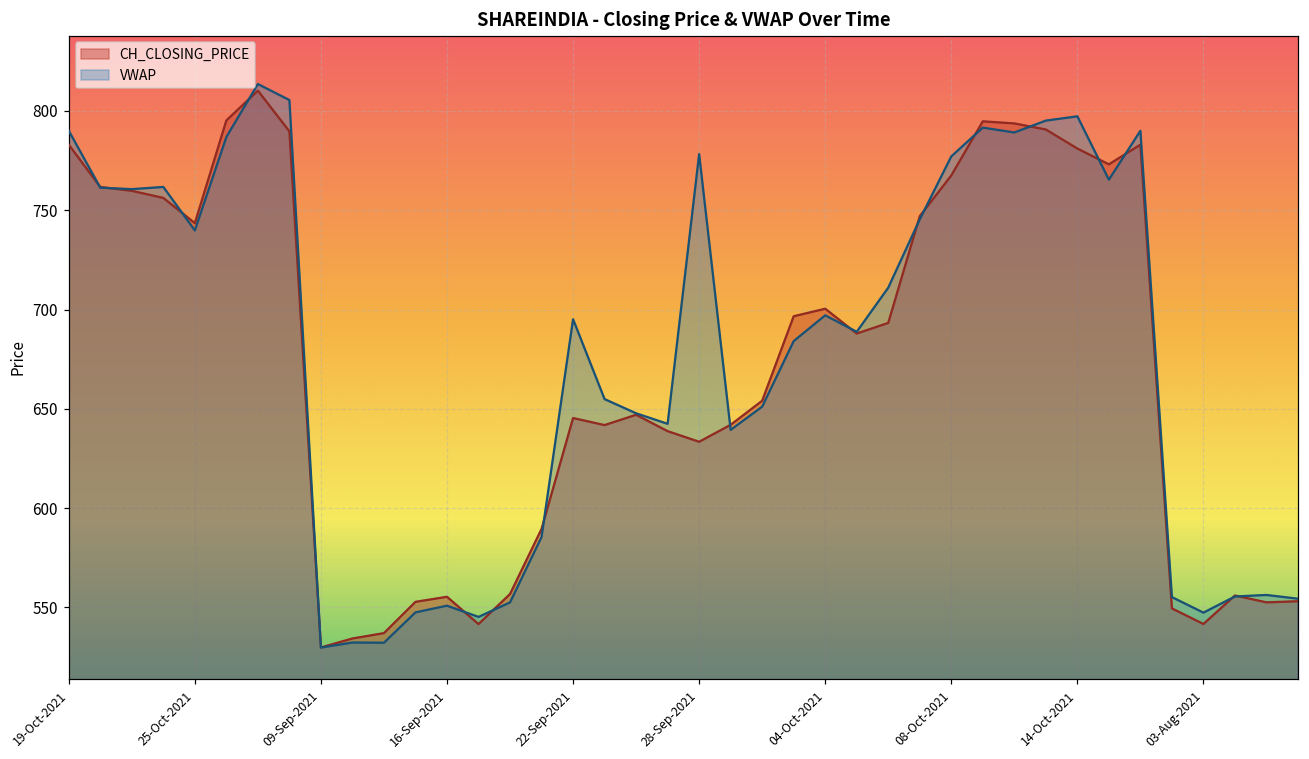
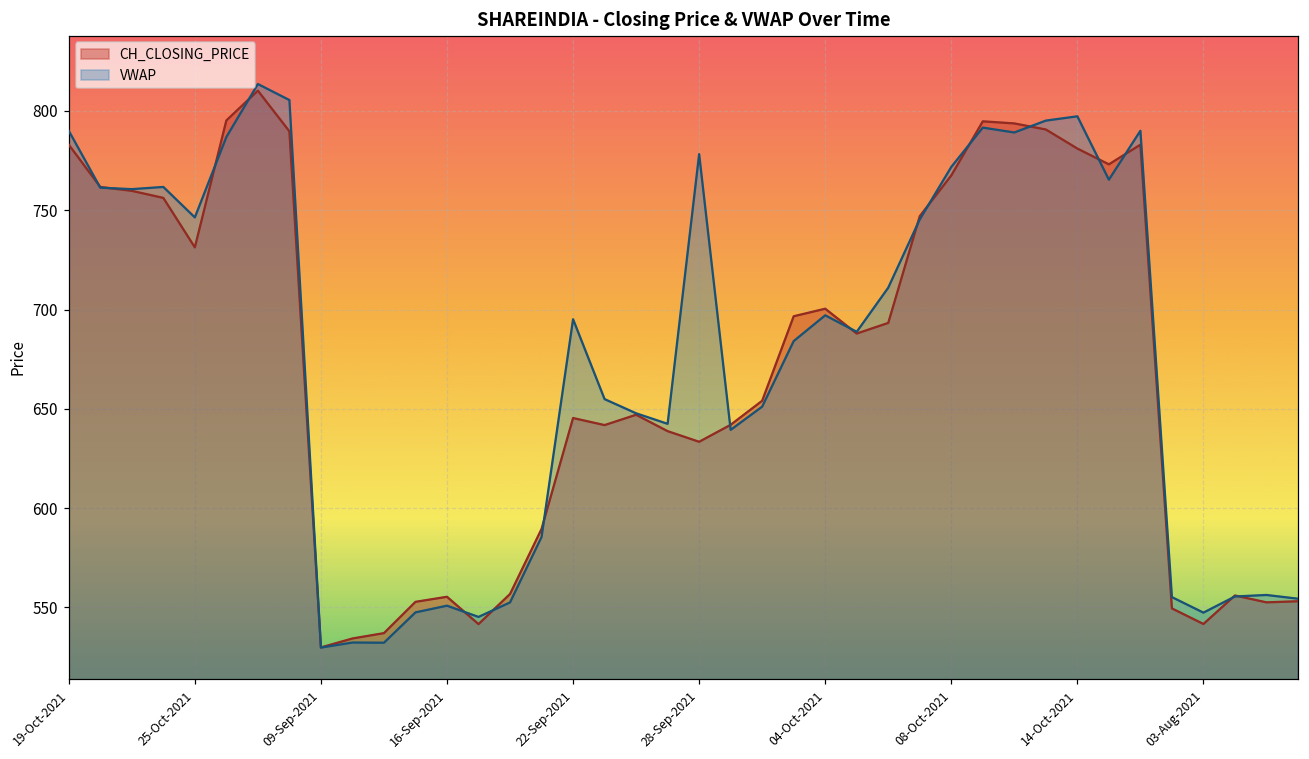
  {
    "CH_CLOSING_PRICE": {
-     "25-Oct-2021": 744,
+     "25-Oct-2021": 731,
      "16-Sep-2021": 555,
      "22-Sep-2021": 645,
      "28-Sep-2021": 633,
      "04-Oct-2021": 700,
      "08-Oct-2021": 768,
      "14-Oct-2021": 781,
      "03-Aug-2021": 542
    },
    "VWAP": {
-     "25-Oct-2021": 740,
+     "25-Oct-2021": 746,
      "16-Sep-2021": 551,
      "22-Sep-2021": 695,
      "28-Sep-2021": 778,
      "04-Oct-2021": 697,
-     "08-Oct-2021": 777,
+     "08-Oct-2021": 772,
      "14-Oct-2021": 797,
      "03-Aug-2021": 547
    }
  }
